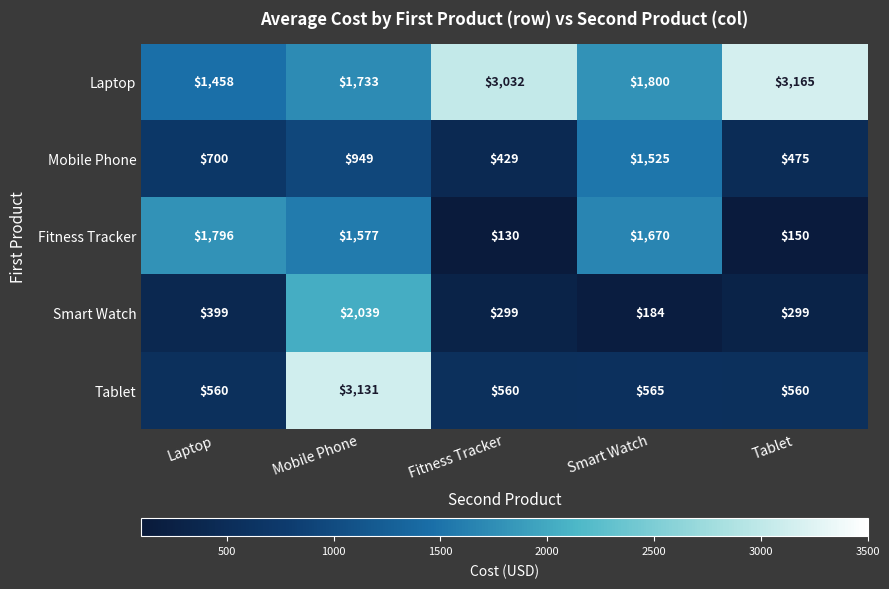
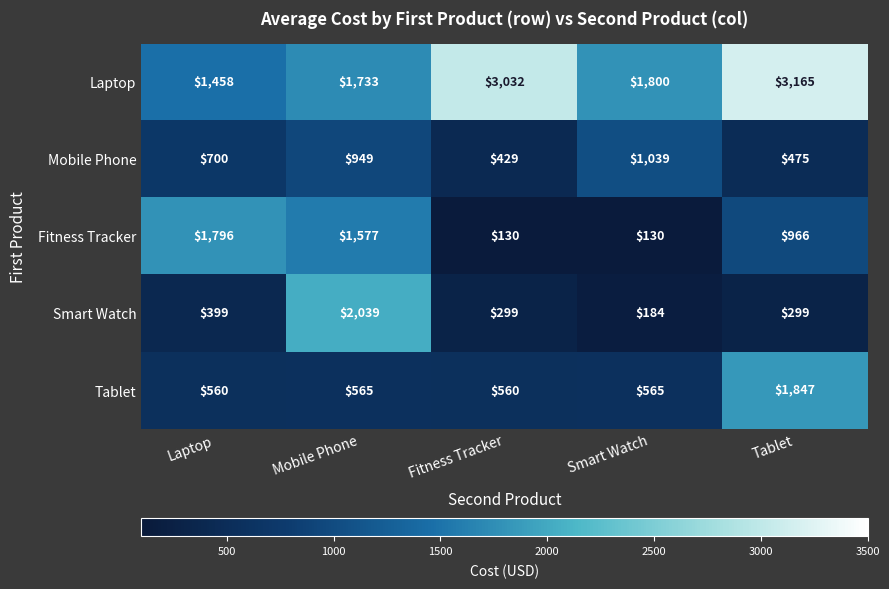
  {
    "Laptop": {
      "Laptop": "$1,458",
      "Mobile Phone": "$1,733",
      "Fitness Tracker": "$3,032",
      "Smart Watch": "$1,800",
      "Tablet": "$3,165"
    },
    "Mobile Phone": {
      "Laptop": "$700",
      "Mobile Phone": "$949",
      "Fitness Tracker": "$429",
-     "Smart Watch": "$1,525",
+     "Smart Watch": "$1,039",
      "Tablet": "$475"
    },
    "Fitness Tracker": {
      "Laptop": "$1,796",
      "Mobile Phone": "$1,577",
      "Fitness Tracker": "$130",
-     "Smart Watch": "$1,670",
-     "Tablet": "$150"
+     "Smart Watch": "$130",
+     "Tablet": "$966"
    },
    "Smart Watch": {
      "Laptop": "$399",
      "Mobile Phone": "$2,039",
      "Fitness Tracker": "$299",
      "Smart Watch": "$184",
      "Tablet": "$299"
    },
    "Tablet": {
      "Laptop": "$560",
-     "Mobile Phone": "$3,131",
+     "Mobile Phone": "$565",
      "Fitness Tracker": "$560",
      "Smart Watch": "$565",
-     "Tablet": "$560"
+     "Tablet": "$1,847"
    }
  }
